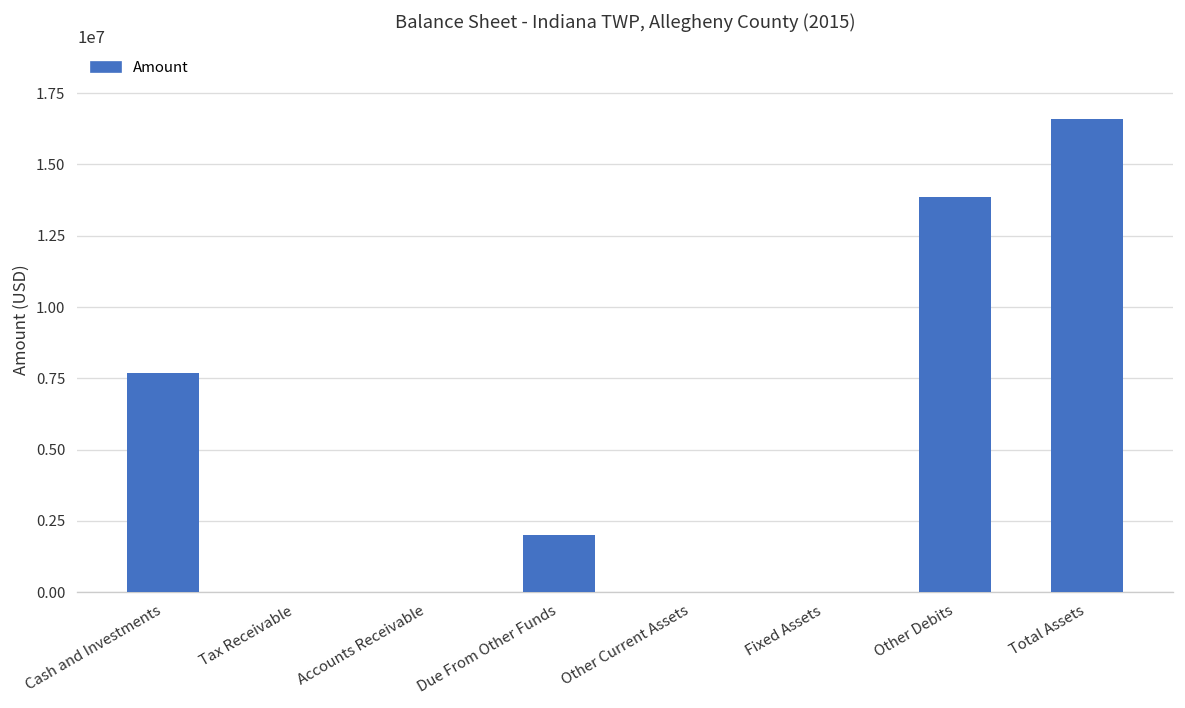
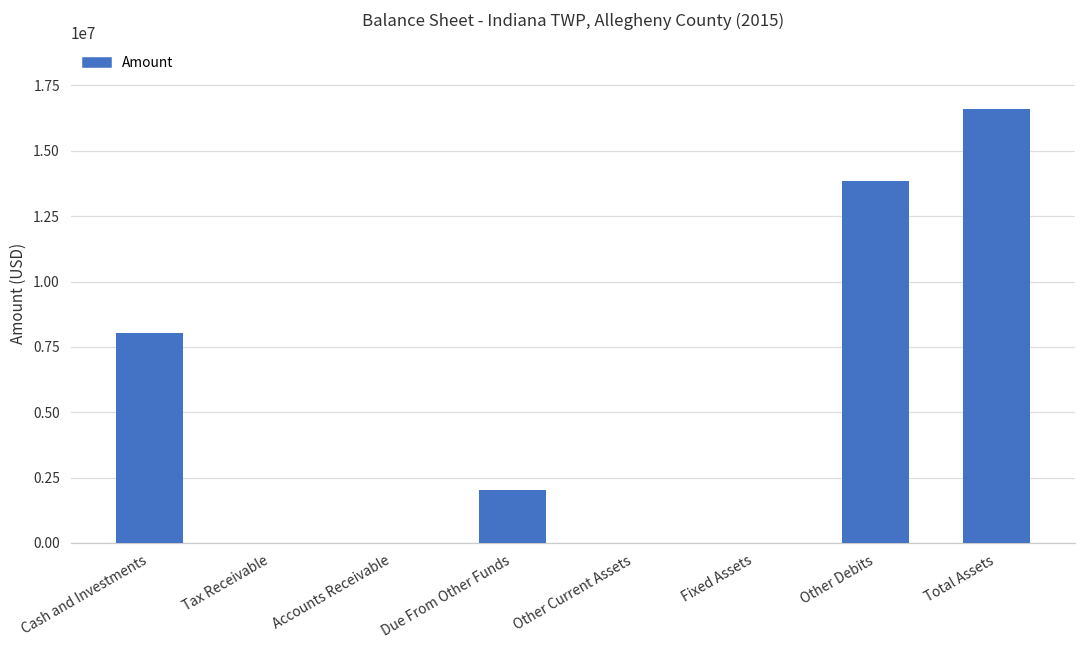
  {
-   "Cash and Investments": 7700000,
+   "Cash and Investments": 8000000,
    "Tax Receivable": 0,
    "Due From Other Funds": 2000000,
    "Other Current Assets": 0,
    "Fixed Assets": 0,
    "Other Debits": 13800000,
    "Total Assets": 16600000
  }
